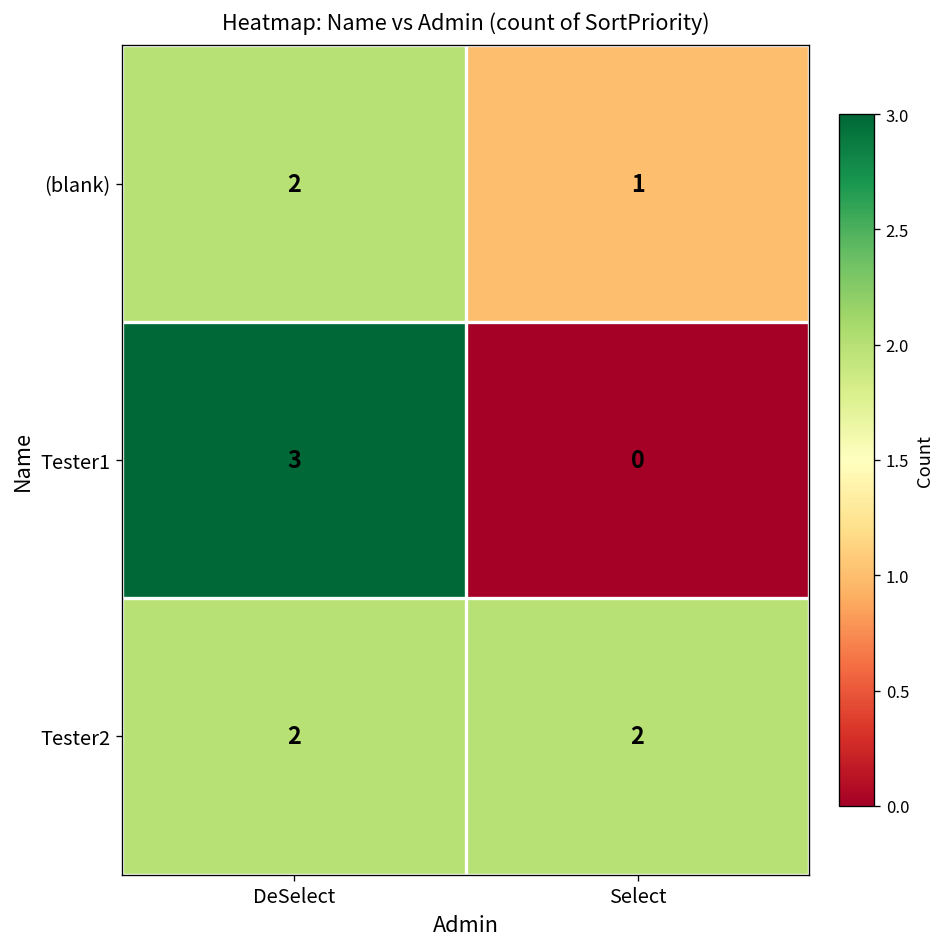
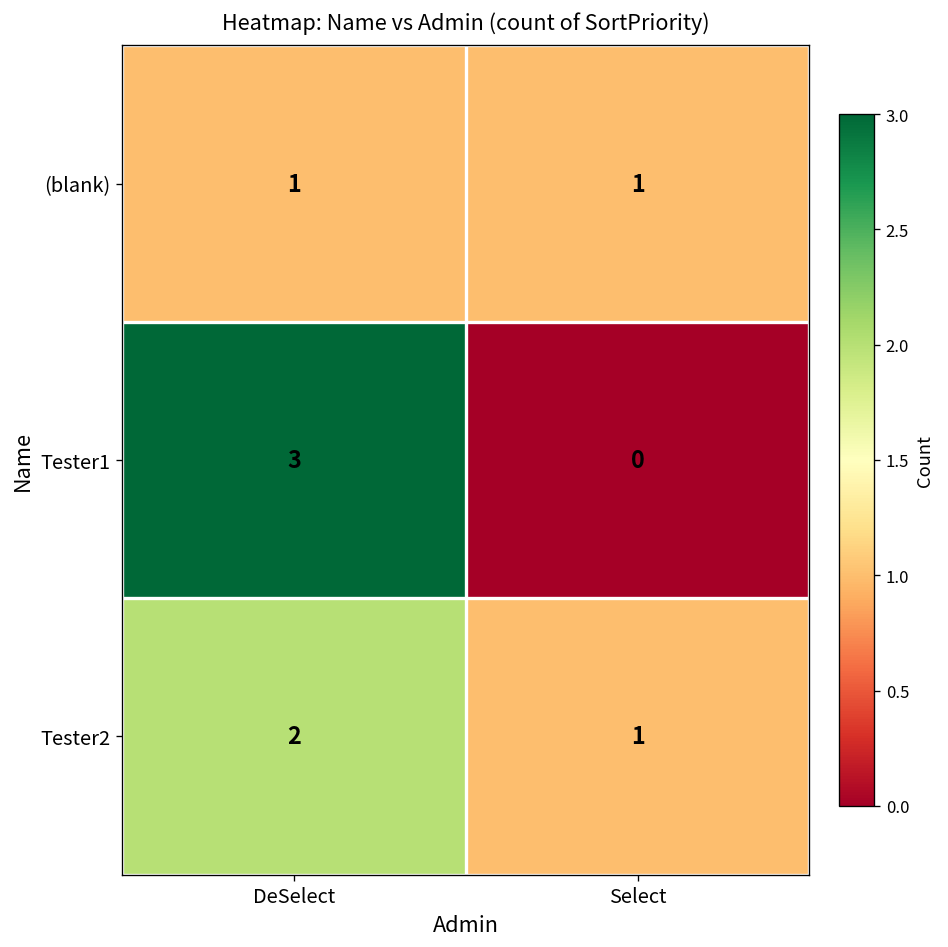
  {
    "(blank)": {
-     "DeSelect": 2,
+     "DeSelect": 1,
      "Select": 1
    },
    "Tester1": {
      "DeSelect": 3,
      "Select": 0
    },
    "Tester2": {
      "DeSelect": 2,
-     "Select": 2
+     "Select": 1
    }
  }
